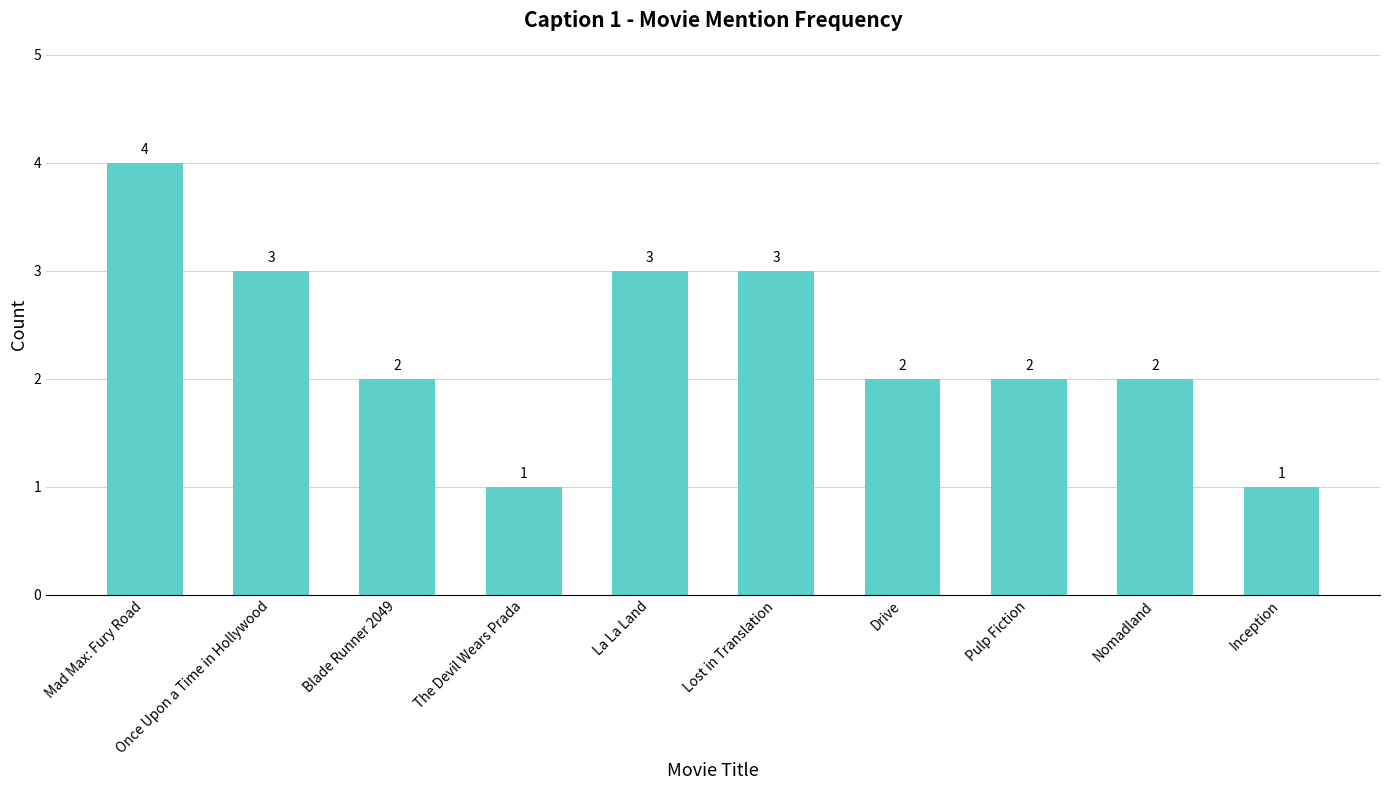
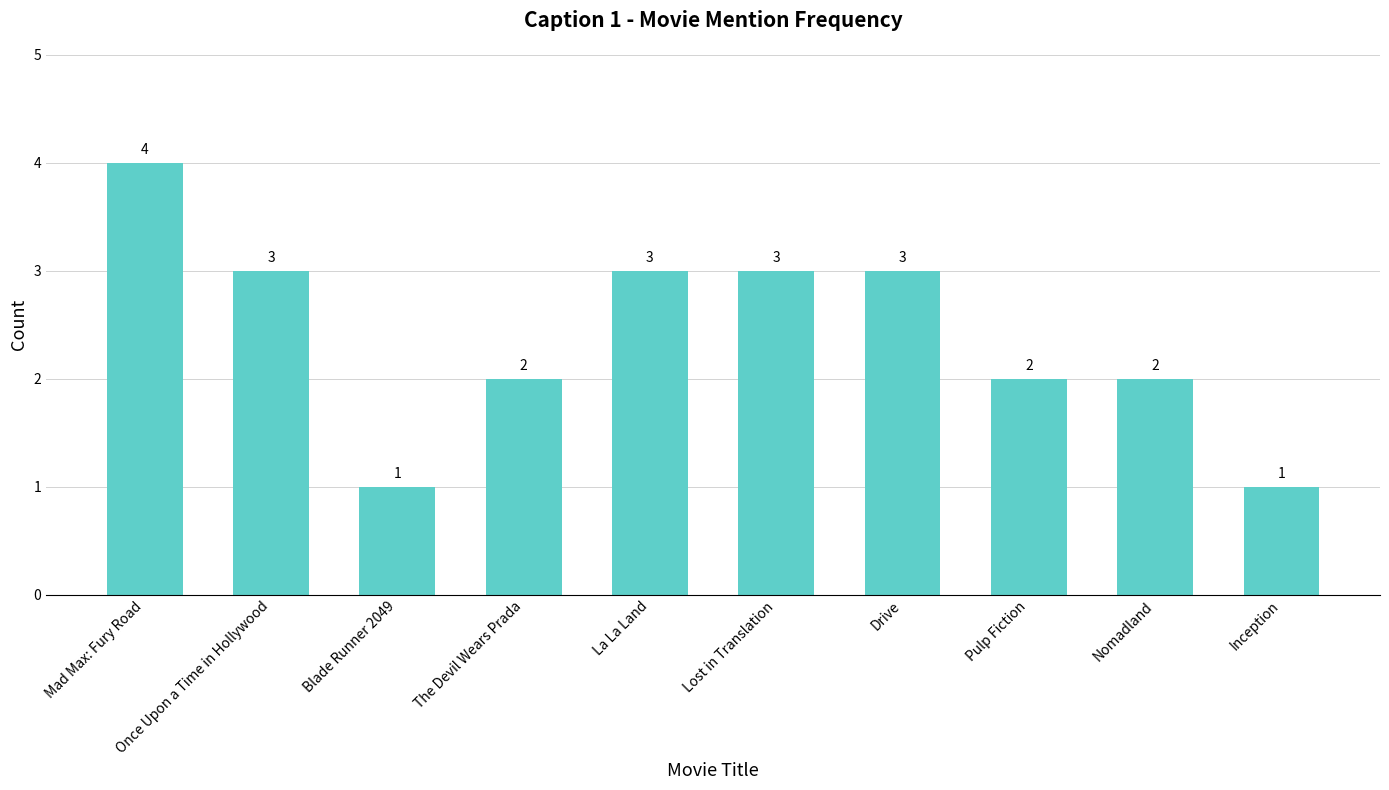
  {
    "Mad Max: Fury Road": 4,
    "Once Upon a Time in Hollywood": 3,
-   "Blade Runner 2049": 2,
-   "The Devil Wears Prada": 1,
+   "Blade Runner 2049": 1,
+   "The Devil Wears Prada": 2,
    "La La Land": 3,
    "Lost in Translation": 3,
-   "Drive": 2,
+   "Drive": 3,
    "Pulp Fiction": 2,
    "Nomadland": 2,
    "Inception": 1
  }
